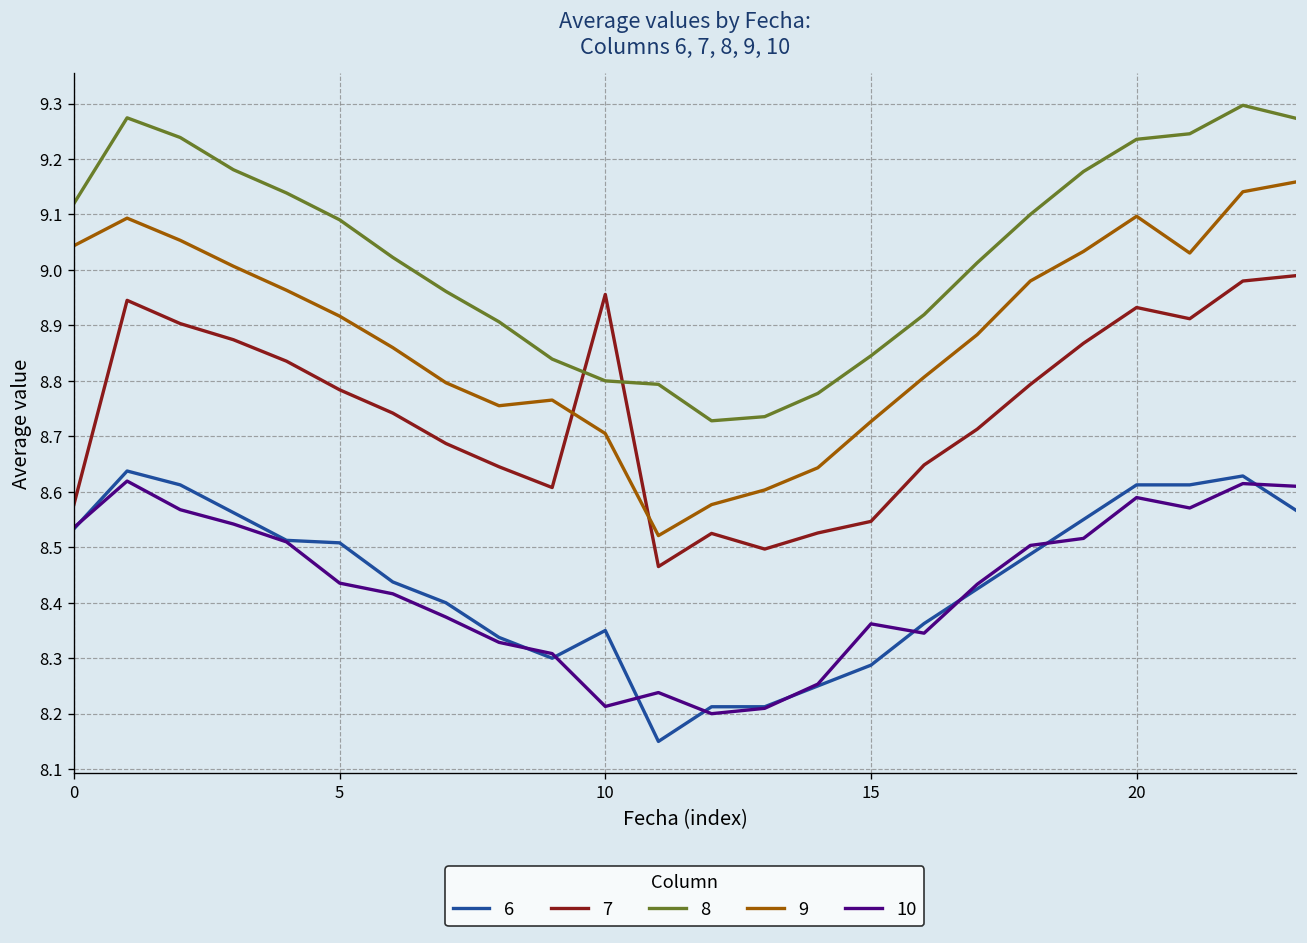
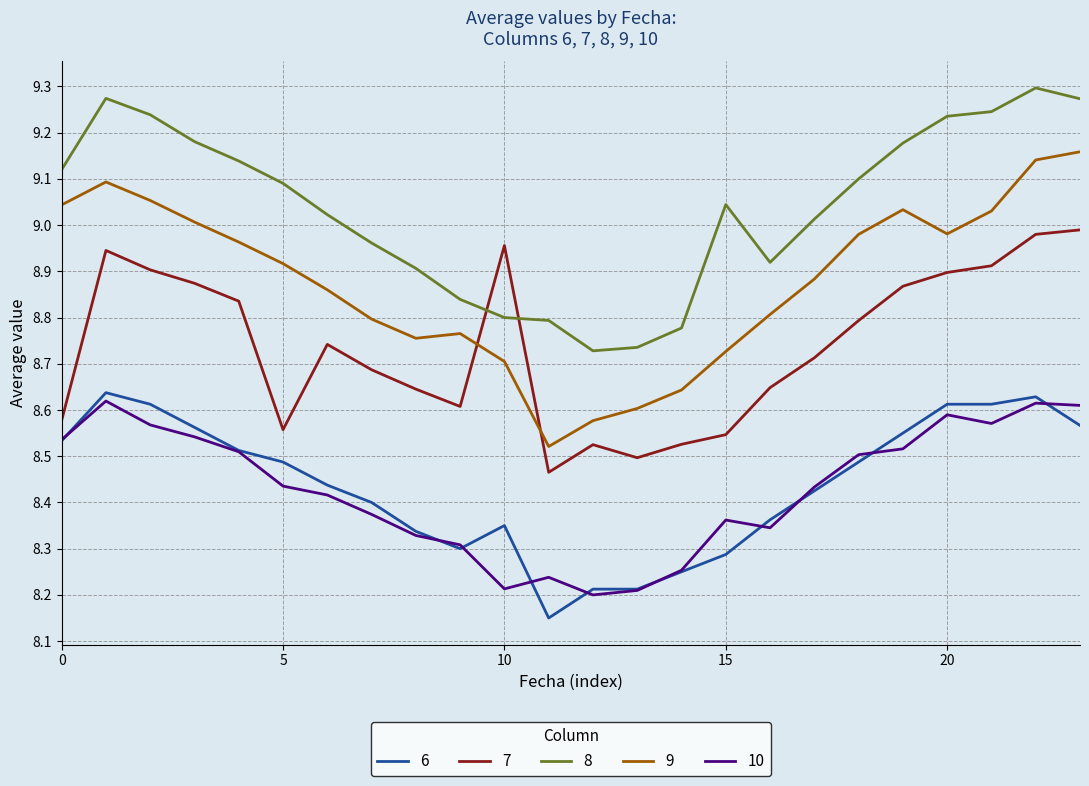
  {
    "6": {
-     "5": 8.51,
+     "5": 8.49,
      "10": 8.35,
      "15": 8.29,
      "20": 8.61
    },
    "7": {
      "0": 8.58,
-     "5": 8.78,
+     "5": 8.56,
      "10": 8.96,
      "15": 8.55,
-     "20": 8.93
+     "20": 8.90
    },
    "8": {
      "0": 9.12,
      "5": 9.09,
      "10": 8.80,
-     "15": 8.85,
+     "15": 9.04,
      "20": 9.24
    },
    "9": {
      "0": 9.04,
      "5": 8.92,
      "10": 8.71,
      "15": 8.73,
-     "20": 9.10
+     "20": 8.98
    },
    "10": {
      "5": 8.44,
      "10": 8.21,
      "15": 8.36,
      "20": 8.59
    }
  }
